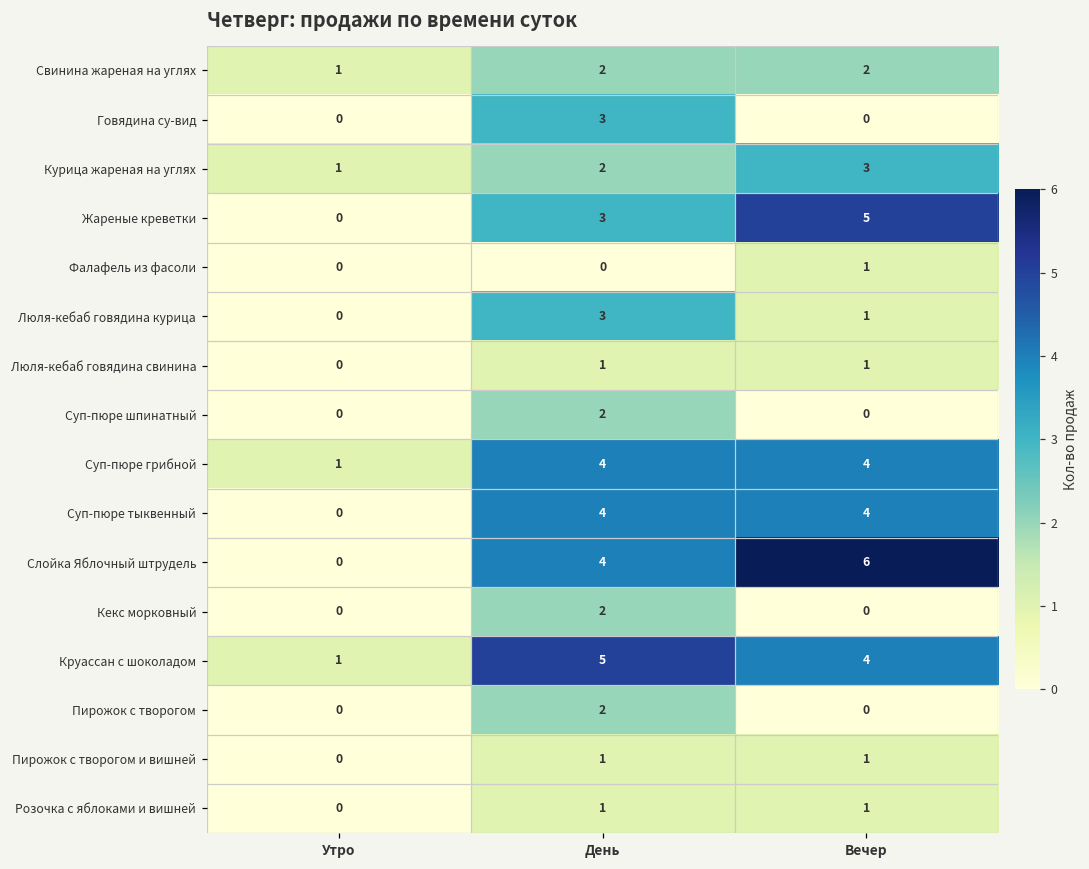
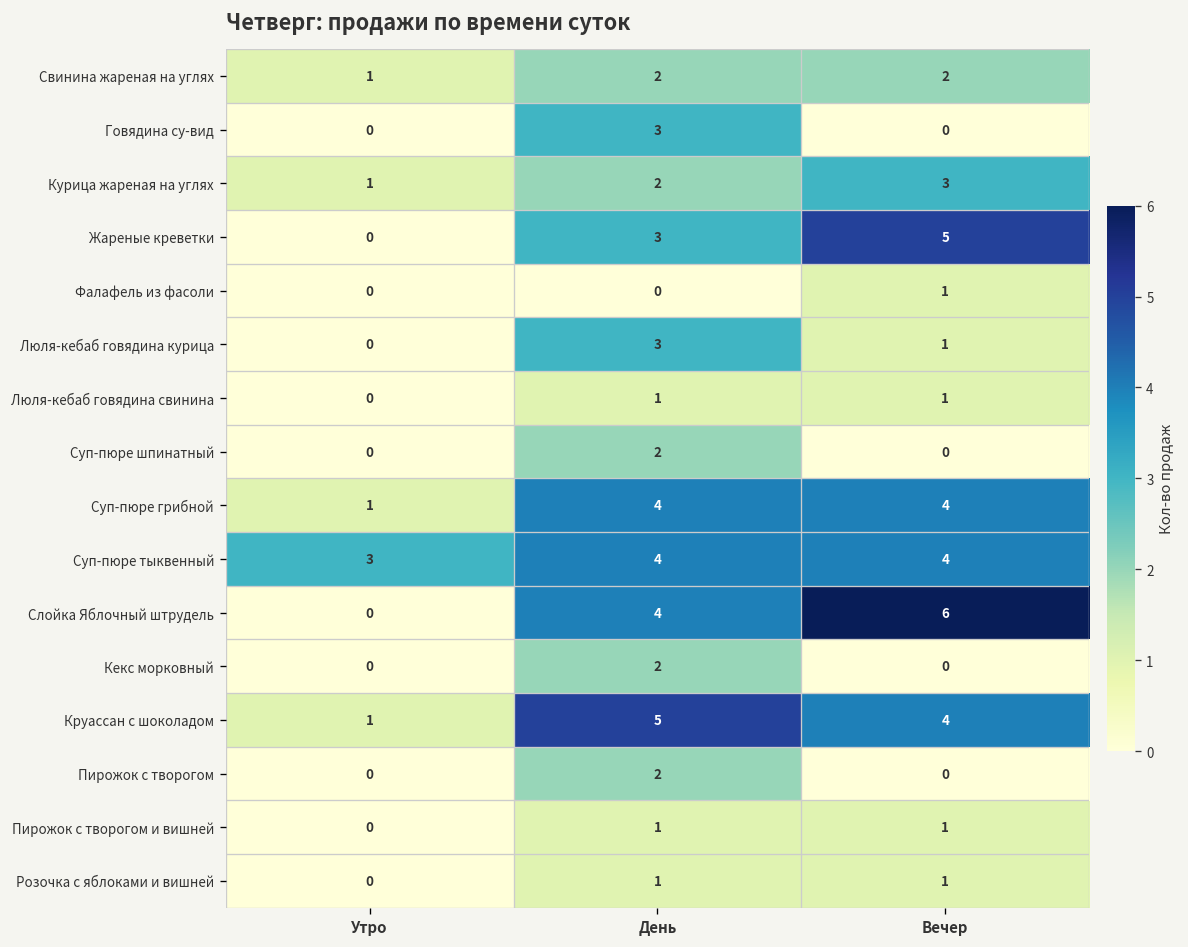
  {
    "Свинина жареная на углях": {
      "Утро": 1,
      "День": 2,
      "Вечер": 2
    },
    "Говядина су-вид": {
      "Утро": 0,
      "День": 3,
      "Вечер": 0
    },
    "Курица жареная на углях": {
      "Утро": 1,
      "День": 2,
      "Вечер": 3
    },
    "Жареные креветки": {
      "Утро": 0,
      "День": 3,
      "Вечер": 5
    },
    "Фалафель из фасоли": {
      "Утро": 0,
      "День": 0,
      "Вечер": 1
    },
    "Люля-кебаб говядина курица": {
      "Утро": 0,
      "День": 3,
      "Вечер": 1
    },
    "Люля-кебаб говядина свинина": {
      "Утро": 0,
      "День": 1,
      "Вечер": 1
    },
    "Суп-пюре шпинатный": {
      "Утро": 0,
      "День": 2,
      "Вечер": 0
    },
    "Суп-пюре грибной": {
      "Утро": 1,
      "День": 4,
      "Вечер": 4
    },
    "Суп-пюре тыквенный": {
-     "Утро": 0,
+     "Утро": 3,
      "День": 4,
      "Вечер": 4
    },
    "Слойка Яблочный штрудель": {
      "Утро": 0,
      "День": 4,
      "Вечер": 6
    },
    "Кекс морковный": {
      "Утро": 0,
      "День": 2,
      "Вечер": 0
    },
    "Круассан с шоколадом": {
      "Утро": 1,
      "День": 5,
      "Вечер": 4
    },
    "Пирожок с творогом": {
      "Утро": 0,
      "День": 2,
      "Вечер": 0
    },
    "Пирожок с творогом и вишней": {
      "Утро": 0,
      "День": 1,
      "Вечер": 1
    },
    "Розочка с яблоками и вишней": {
      "Утро": 0,
      "День": 1,
      "Вечер": 1
    }
  }
